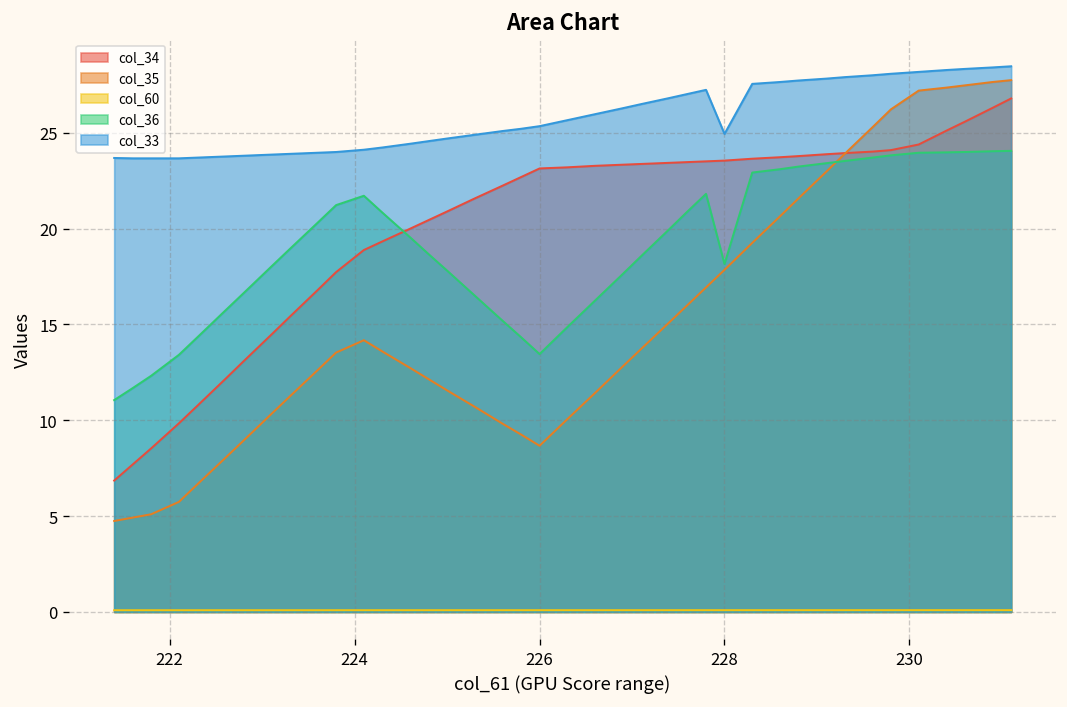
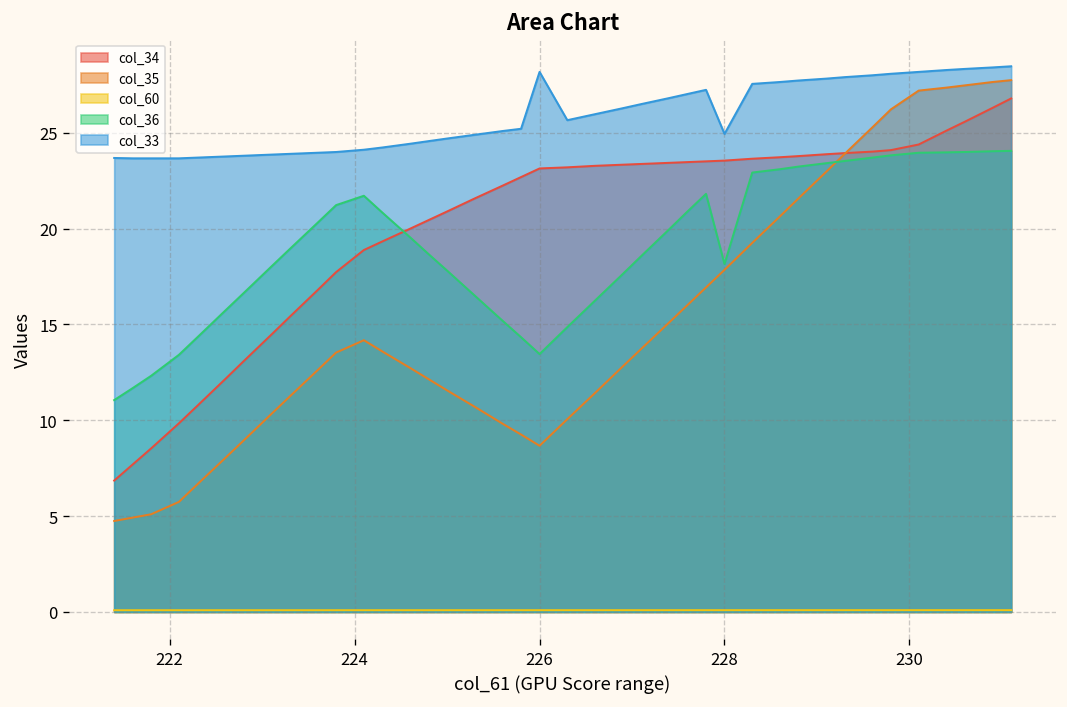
  {
    "col_60": {
      "226": 0.1,
      "228": 0.1
    },
    "col_36": {
      "226": 13.5,
      "228": 18.2
    },
    "col_33": {
-     "226": 25.3,
+     "226": 28.2,
      "228": 24.9
    }
  }
